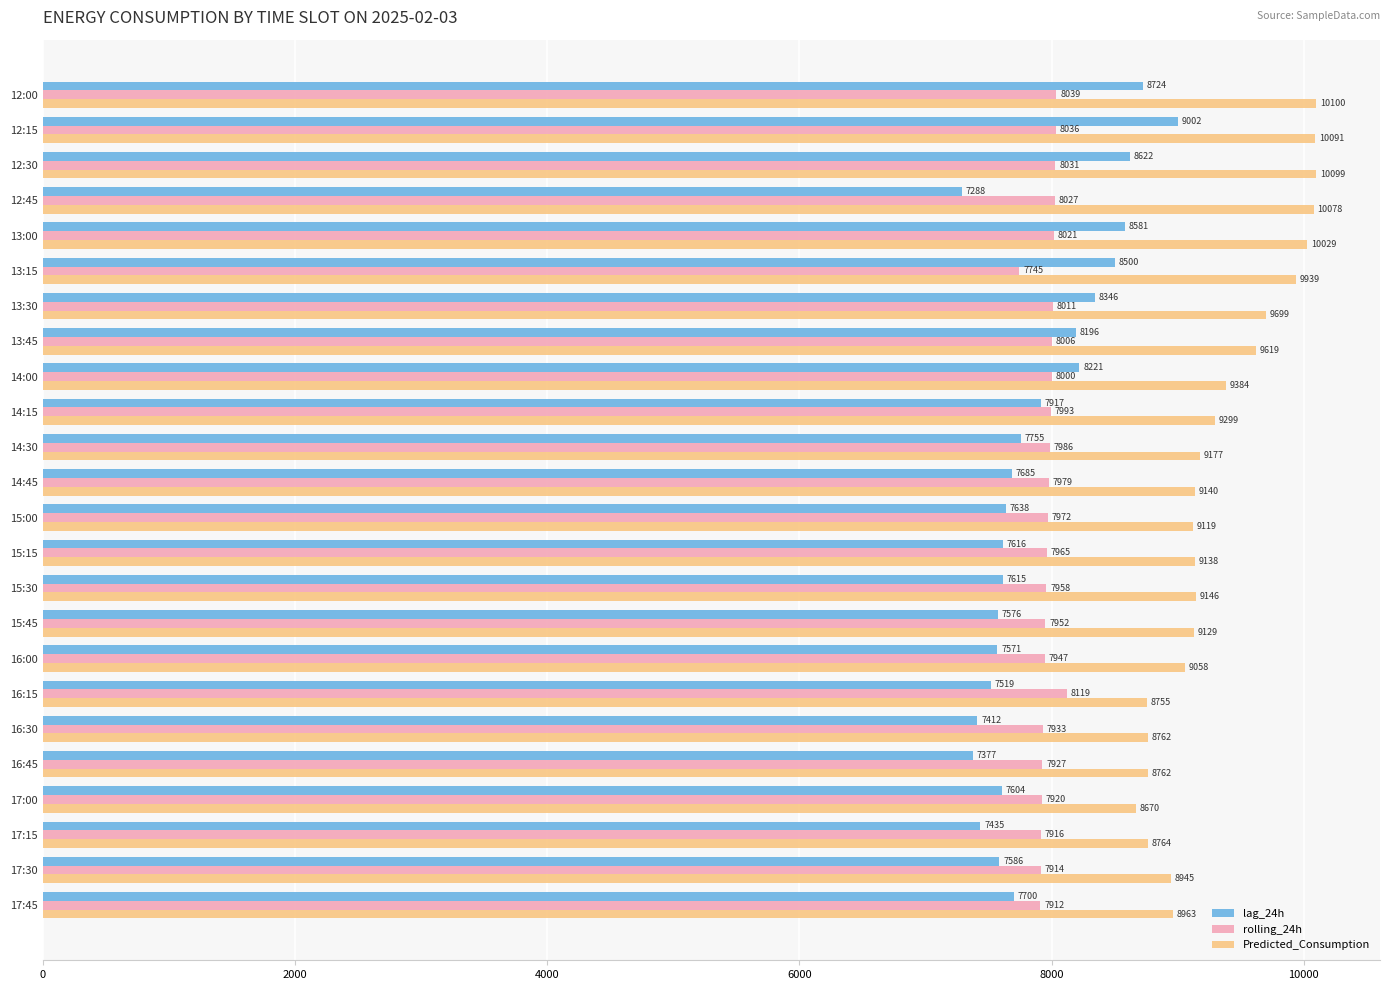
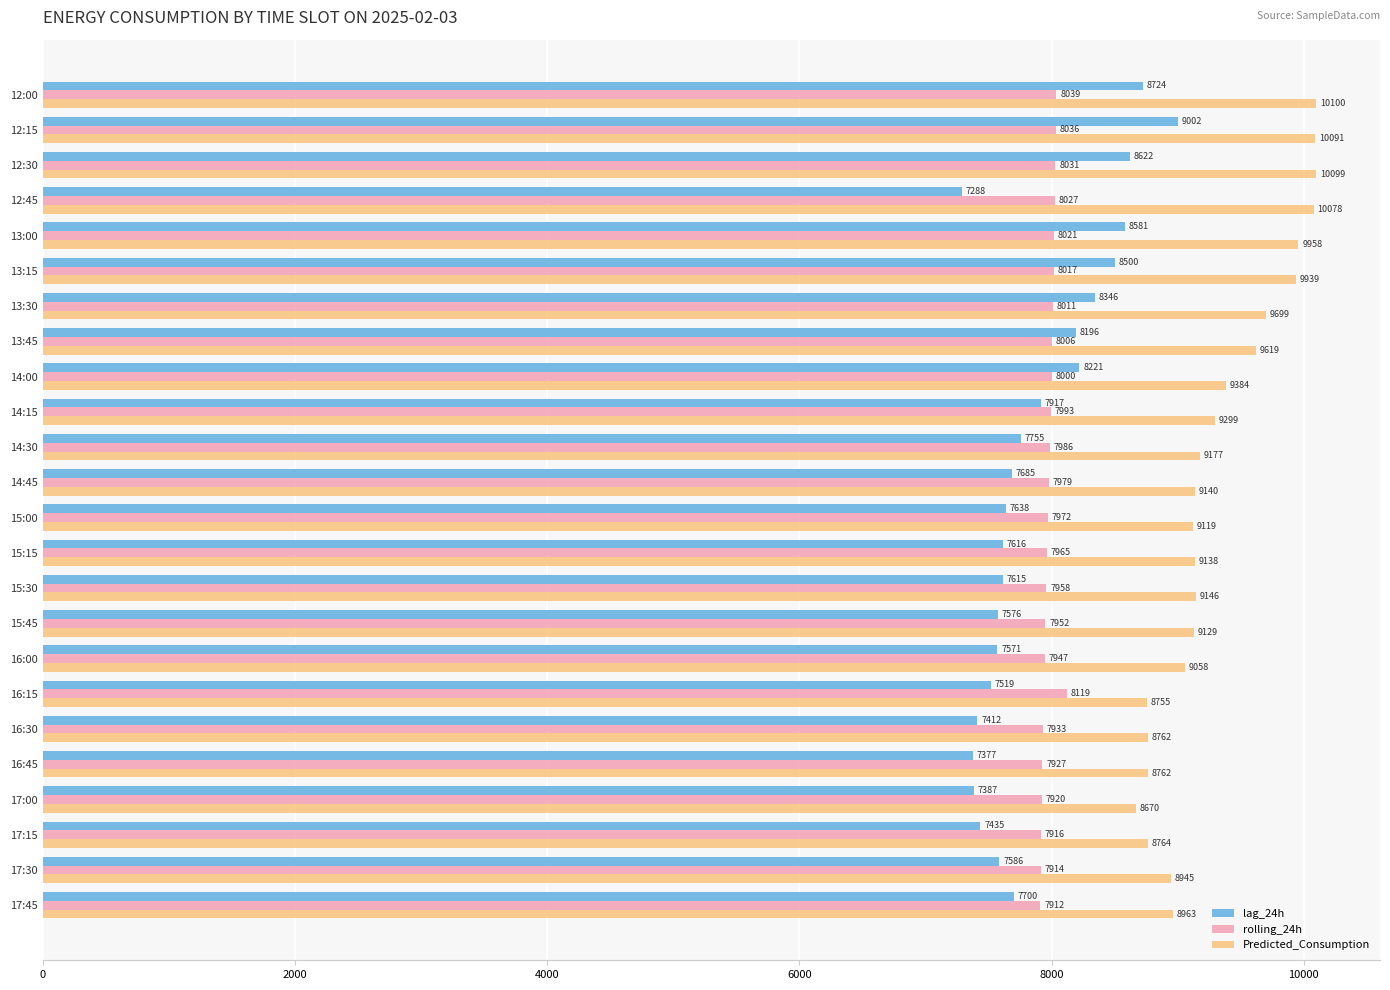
  {
    "lag_24h": {
      "12:00": 8724,
      "12:15": 9002,
      "12:30": 8622,
      "12:45": 7288,
      "13:00": 8581,
      "13:15": 8500,
      "13:30": 8346,
      "13:45": 8196,
      "14:00": 8221,
      "14:15": 7917,
      "14:30": 7755,
      "14:45": 7685,
      "15:00": 7638,
      "15:15": 7616,
      "15:30": 7615,
      "15:45": 7576,
      "16:00": 7571,
      "16:15": 7519,
      "16:30": 7412,
      "16:45": 7377,
-     "17:00": 7604,
+     "17:00": 7387,
      "17:15": 7435,
      "17:30": 7586,
      "17:45": 7700
    },
    "rolling_24h": {
      "12:00": 8039,
      "12:15": 8036,
      "12:30": 8031,
      "12:45": 8027,
      "13:00": 8021,
-     "13:15": 7745,
+     "13:15": 8017,
      "13:30": 8011,
      "13:45": 8006,
      "14:00": 8000,
      "14:15": 7993,
      "14:30": 7986,
      "14:45": 7979,
      "15:00": 7972,
      "15:15": 7965,
      "15:30": 7958,
      "15:45": 7952,
      "16:00": 7947,
      "16:15": 8119,
      "16:30": 7933,
      "16:45": 7927,
      "17:00": 7920,
      "17:15": 7916,
      "17:30": 7914,
      "17:45": 7912
    },
    "Predicted_Consumption": {
      "12:00": 10100,
      "12:15": 10091,
      "12:30": 10099,
      "12:45": 10078,
-     "13:00": 10029,
+     "13:00": 9958,
      "13:15": 9939,
      "13:30": 9699,
      "13:45": 9619,
      "14:00": 9384,
      "14:15": 9299,
      "14:30": 9177,
      "14:45": 9140,
      "15:00": 9119,
      "15:15": 9138,
      "15:30": 9146,
      "15:45": 9129,
      "16:00": 9058,
      "16:15": 8755,
      "16:30": 8762,
      "16:45": 8762,
      "17:00": 8670,
      "17:15": 8764,
      "17:30": 8945,
      "17:45": 8963
    }
  }
